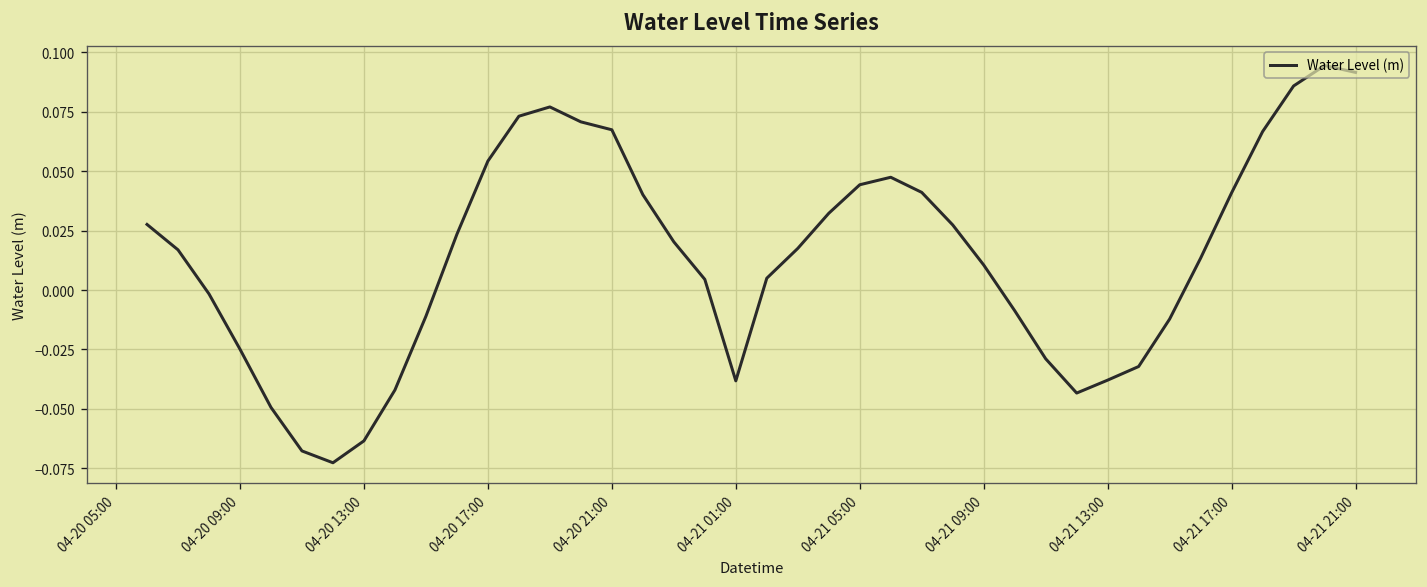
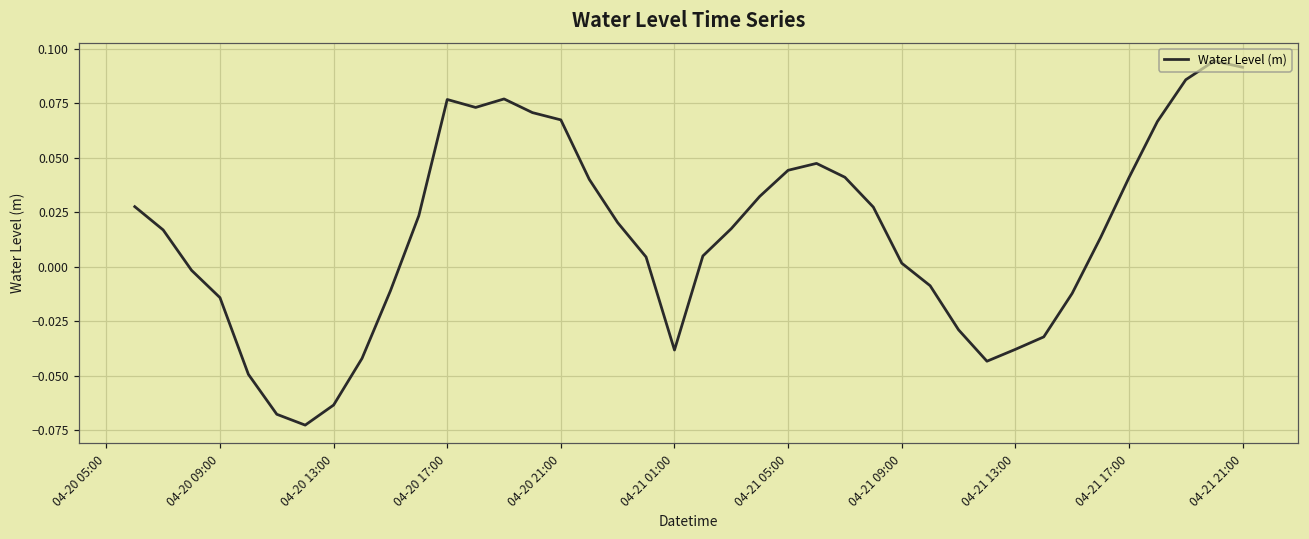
  {
-   "04-20 09:00": -0.025,
+   "04-20 09:00": -0.014,
    "04-20 13:00": -0.063,
-   "04-20 17:00": 0.054,
+   "04-20 17:00": 0.077,
    "04-20 21:00": 0.067,
    "04-21 01:00": -0.038,
    "04-21 05:00": 0.044,
-   "04-21 09:00": 0.011,
+   "04-21 09:00": 0.002,
    "04-21 13:00": -0.038,
    "04-21 17:00": 0.041
  }
